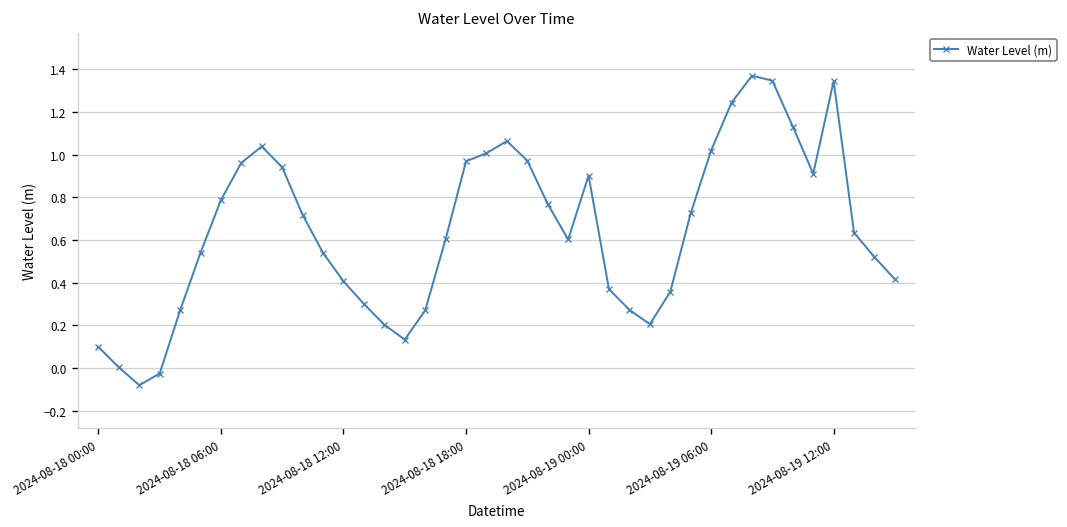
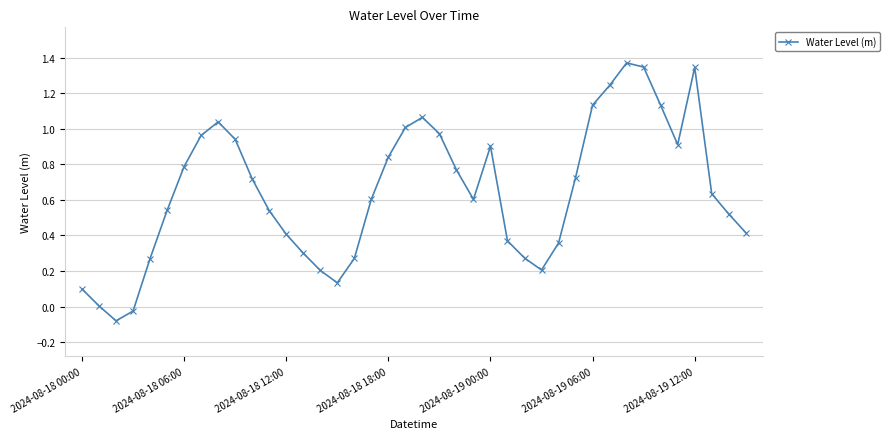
  {
    "2024-08-18 00:00": 0.10,
    "2024-08-18 06:00": 0.79,
    "2024-08-18 12:00": 0.41,
-   "2024-08-18 18:00": 0.97,
+   "2024-08-18 18:00": 0.84,
    "2024-08-19 00:00": 0.90,
-   "2024-08-19 06:00": 1.02,
+   "2024-08-19 06:00": 1.13,
    "2024-08-19 12:00": 1.35
  }
